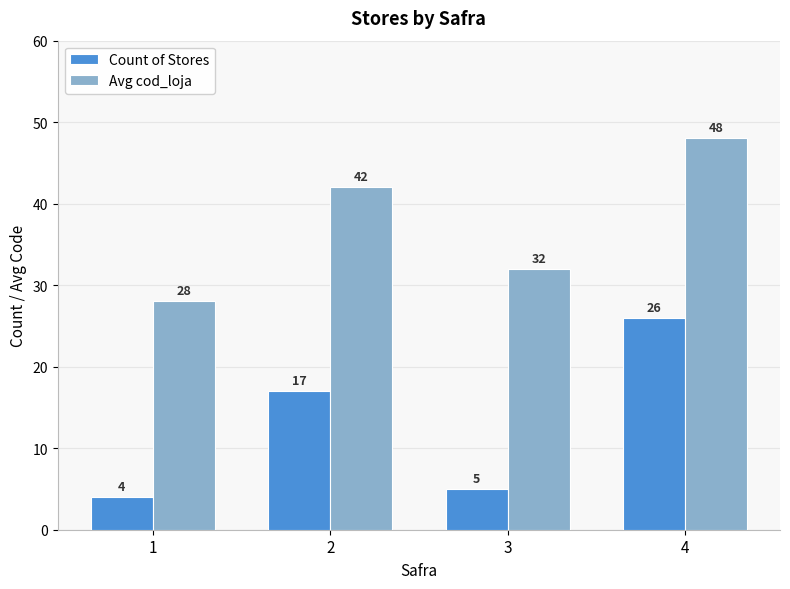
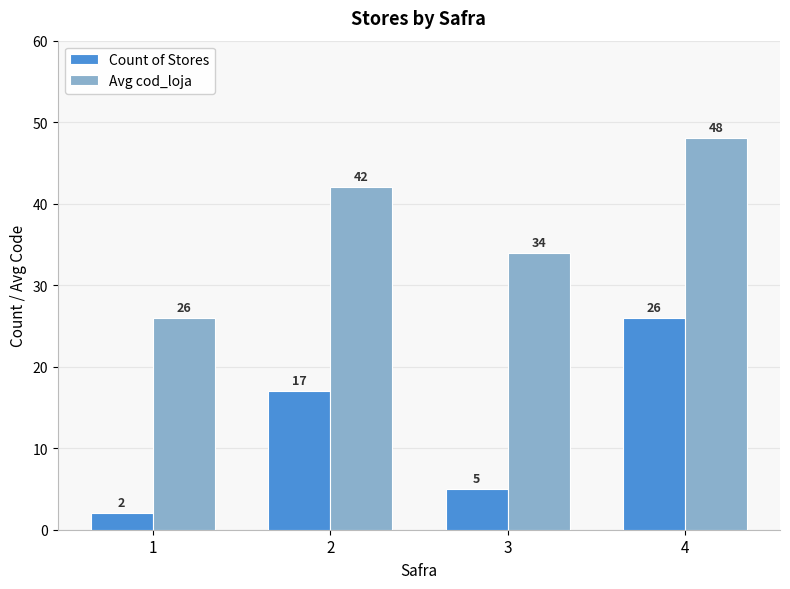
  {
    "Count of Stores": {
-     "1": 4,
+     "1": 2,
      "2": 17,
      "3": 5,
      "4": 26
    },
    "Avg cod_loja": {
-     "1": 28,
+     "1": 26,
      "2": 42,
-     "3": 32,
+     "3": 34,
      "4": 48
    }
  }
